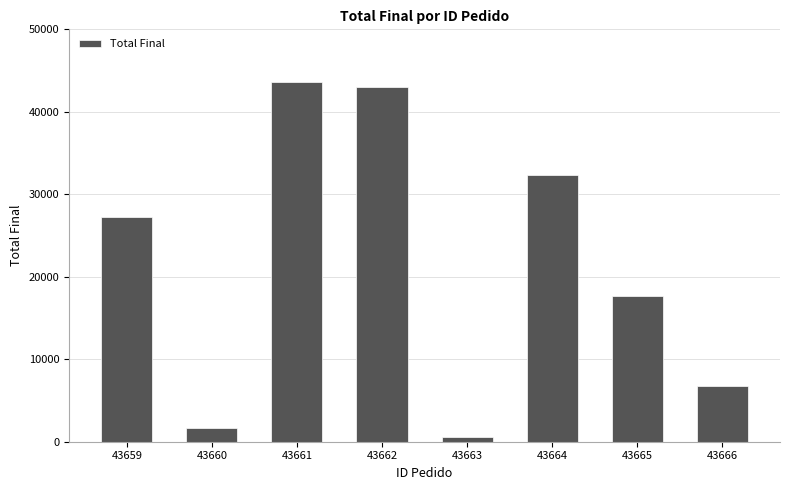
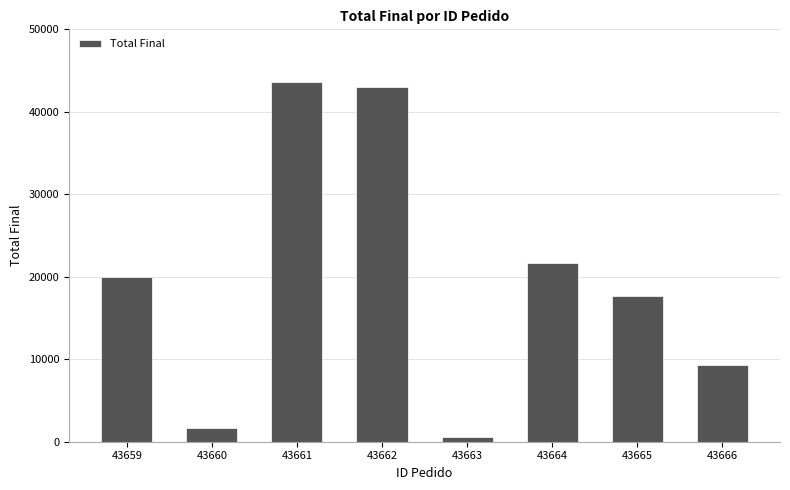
  {
-   "43659": 27000,
+   "43659": 20000,
    "43660": 2000,
    "43661": 44000,
    "43662": 43000,
    "43663": 1000,
-   "43664": 32000,
+   "43664": 22000,
    "43665": 18000,
-   "43666": 7000
+   "43666": 9000
  }
